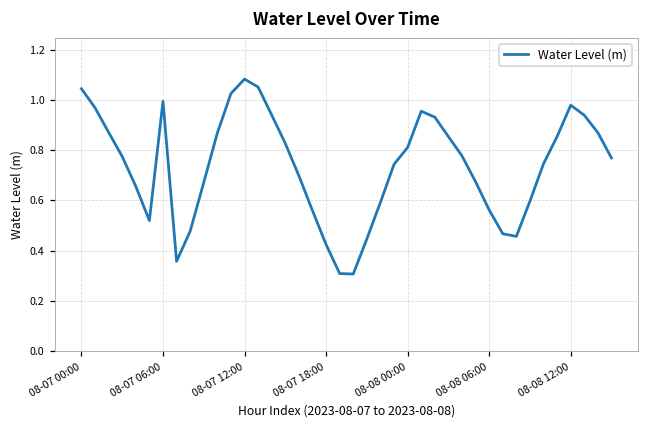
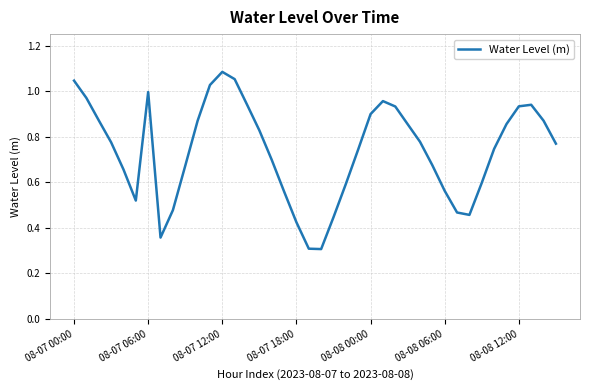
  {
    "08-07 00:00": 1.05,
    "08-07 06:00": 1.00,
    "08-07 12:00": 1.08,
    "08-07 18:00": 0.42,
-   "08-08 00:00": 0.81,
+   "08-08 00:00": 0.90,
    "08-08 06:00": 0.56,
-   "08-08 12:00": 0.98
+   "08-08 12:00": 0.93
  }
